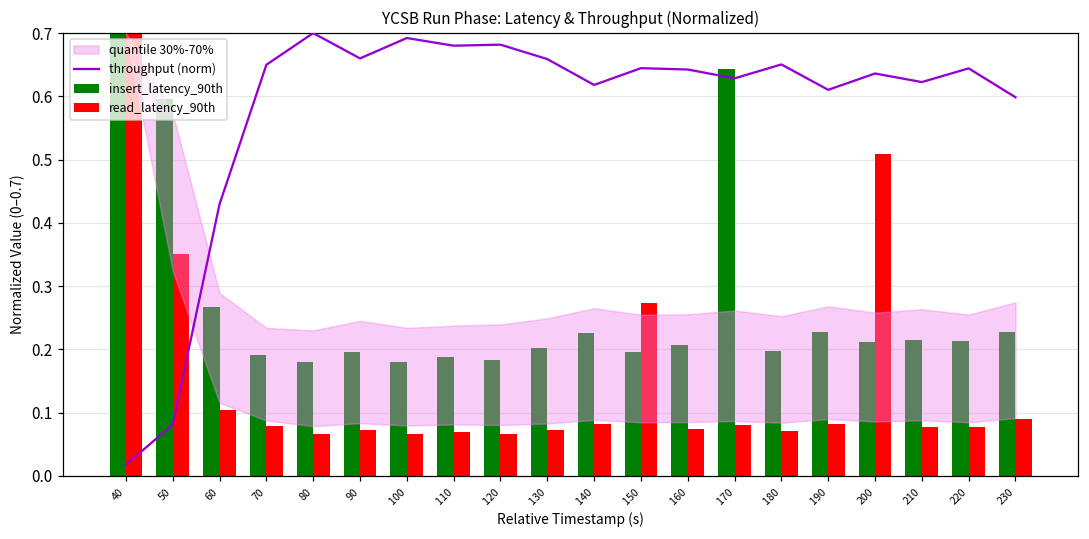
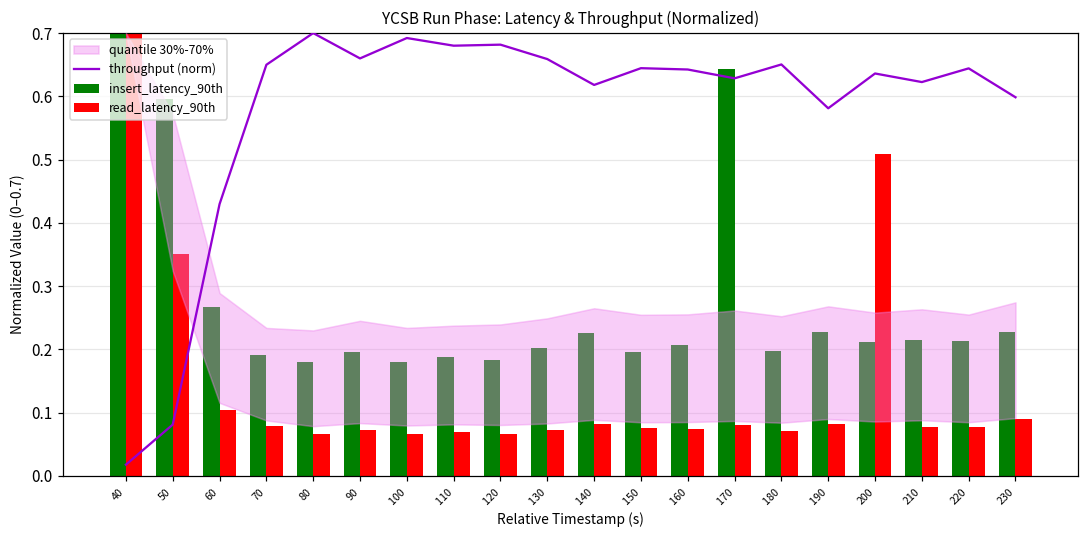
  {
    "insert_latency_90th": {
      "40": 0.70,
      "60": 0.27,
      "70": 0.19,
      "80": 0.18,
      "90": 0.20,
      "100": 0.18,
      "110": 0.19,
      "120": 0.18,
      "130": 0.20,
      "140": 0.23,
      "150": 0.20,
      "160": 0.21,
      "170": 0.64,
      "180": 0.20,
      "190": 0.23,
      "200": 0.21,
      "210": 0.22,
      "220": 0.21,
      "230": 0.23
    },
    "throughput (norm)": {
      "40": 0.02,
      "50": 0.08,
      "60": 0.43,
      "70": 0.65,
      "80": 0.70,
      "90": 0.66,
      "100": 0.69,
      "110": 0.68,
      "120": 0.68,
      "130": 0.66,
      "140": 0.62,
      "150": 0.64,
      "160": 0.64,
      "170": 0.63,
      "180": 0.65,
-     "190": 0.61,
+     "190": 0.58,
      "200": 0.64,
      "210": 0.62,
      "220": 0.64,
      "230": 0.60
    },
    "quantile 30%-70%": {
      "40": 0.00
    },
    "read_latency_90th": {
      "40": 0.70,
      "50": 0.35,
      "60": 0.10,
      "70": 0.08,
      "80": 0.07,
      "90": 0.07,
      "100": 0.07,
      "110": 0.07,
      "120": 0.07,
      "130": 0.07,
      "140": 0.08,
-     "150": 0.27,
+     "150": 0.08,
      "160": 0.07,
      "170": 0.08,
      "180": 0.07,
      "190": 0.08,
      "200": 0.51,
      "210": 0.08,
      "220": 0.08,
      "230": 0.09
    }
  }
